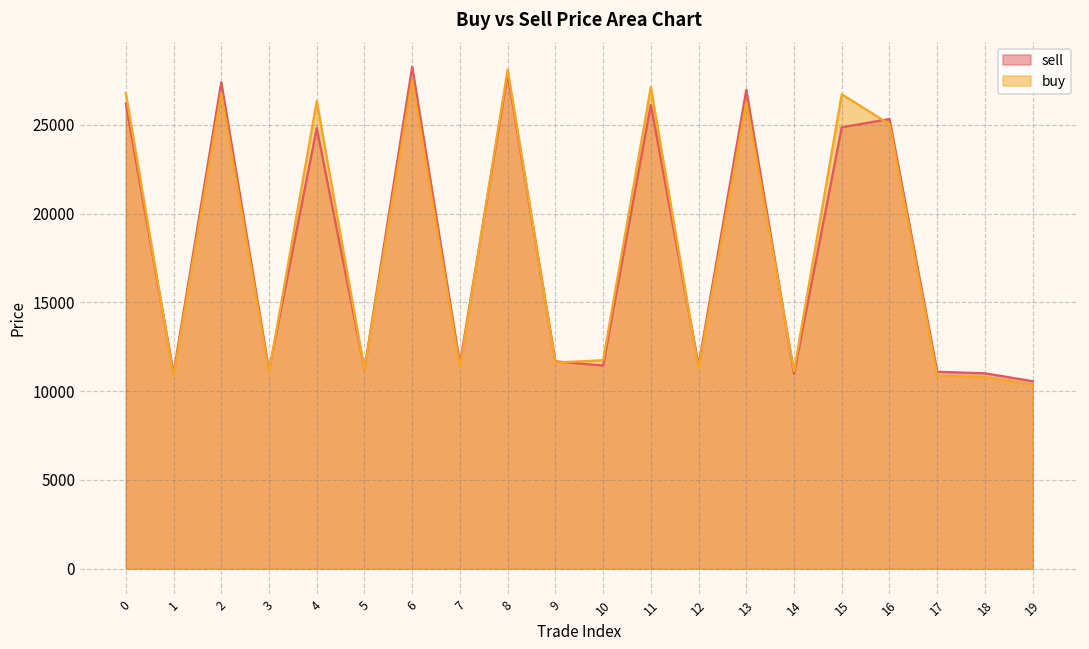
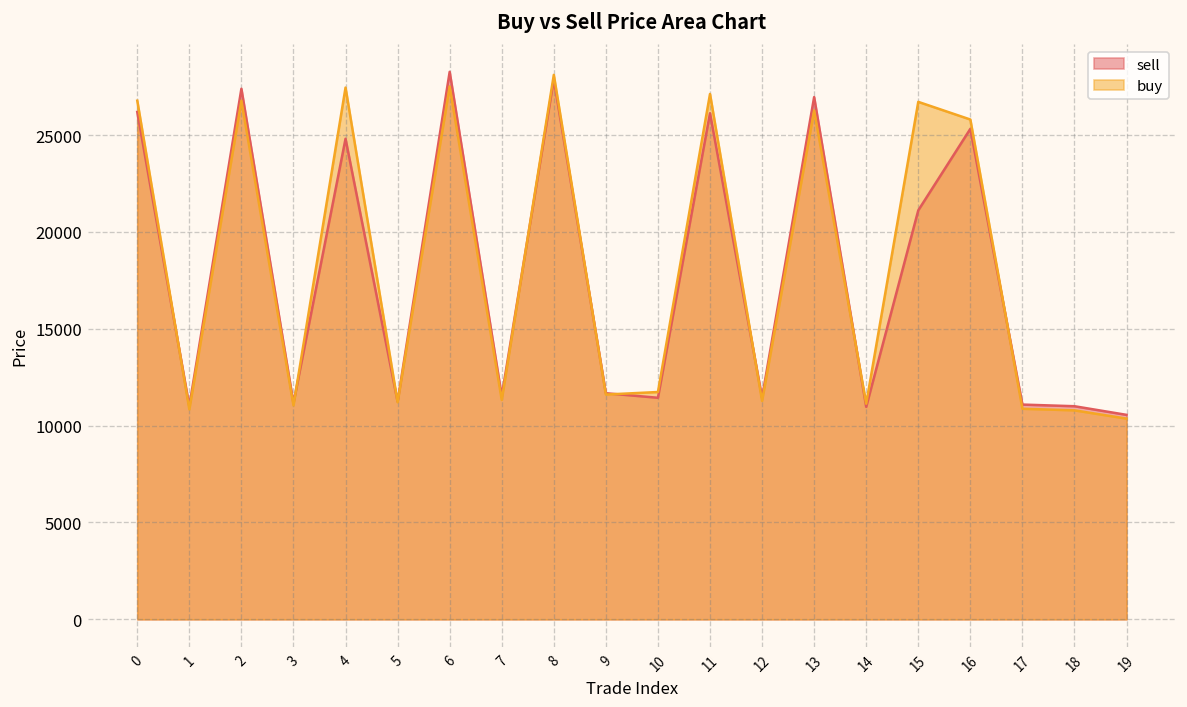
  {
    "sell": {
      "0": 26200,
      "1": 11000,
      "2": 27400,
      "4": 24800,
      "6": 28300,
      "7": 11500,
      "8": 27900,
      "10": 11400,
      "11": 26100,
      "12": 11400,
      "13": 27000,
      "14": 11000,
-     "15": 24900,
+     "15": 21100,
      "16": 25300,
      "17": 11100,
      "18": 11000,
      "19": 10600
    },
    "buy": {
      "0": 26800,
      "1": 10800,
      "2": 26800,
-     "4": 26300,
+     "4": 27500,
      "6": 27500,
      "7": 11300,
      "8": 28100,
      "10": 11700,
      "11": 27100,
      "12": 11300,
      "13": 26300,
      "14": 11100,
      "15": 26700,
-     "16": 25000,
+     "16": 25800,
      "17": 10900,
      "18": 10800,
      "19": 10400
    }
  }
